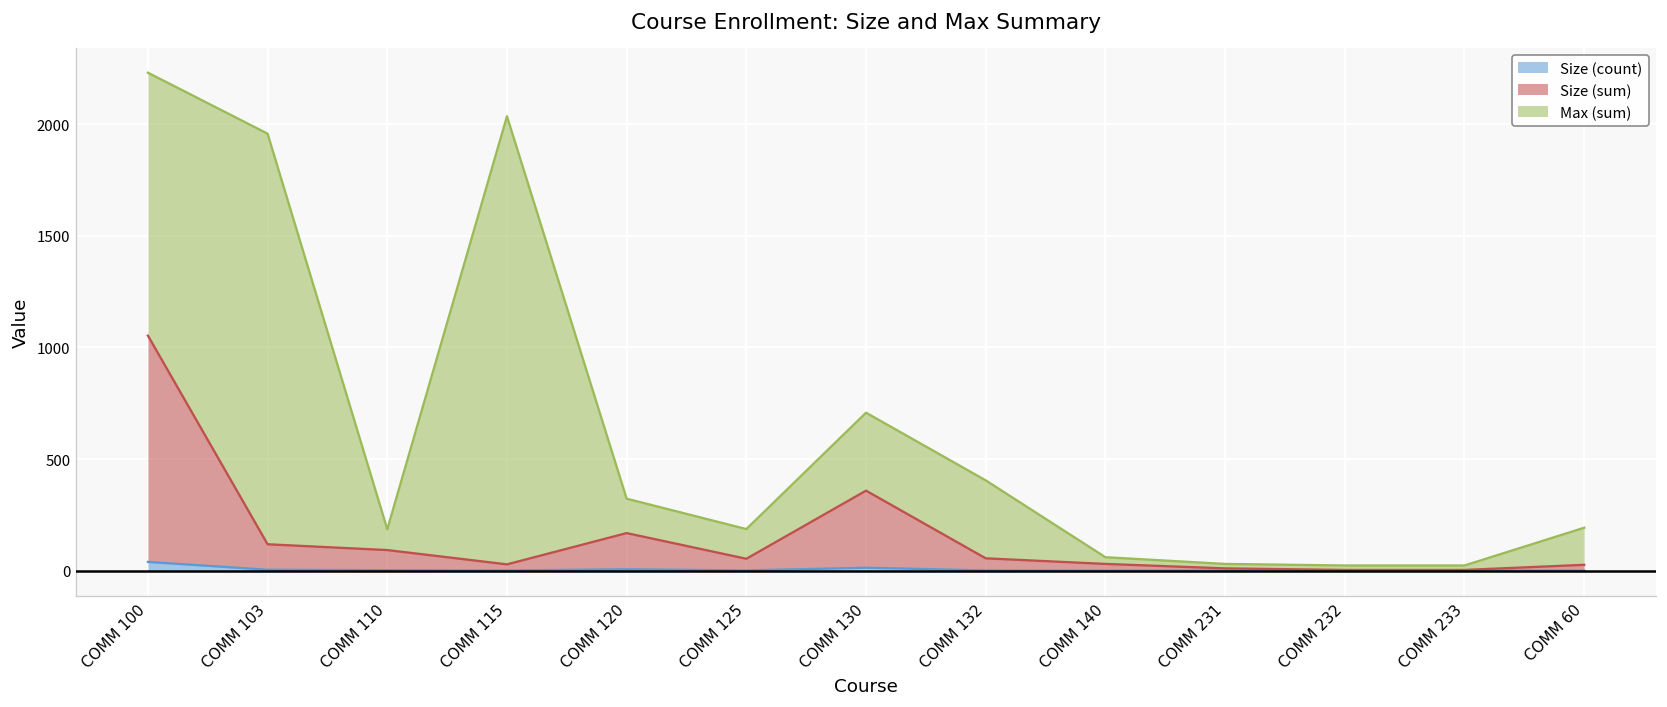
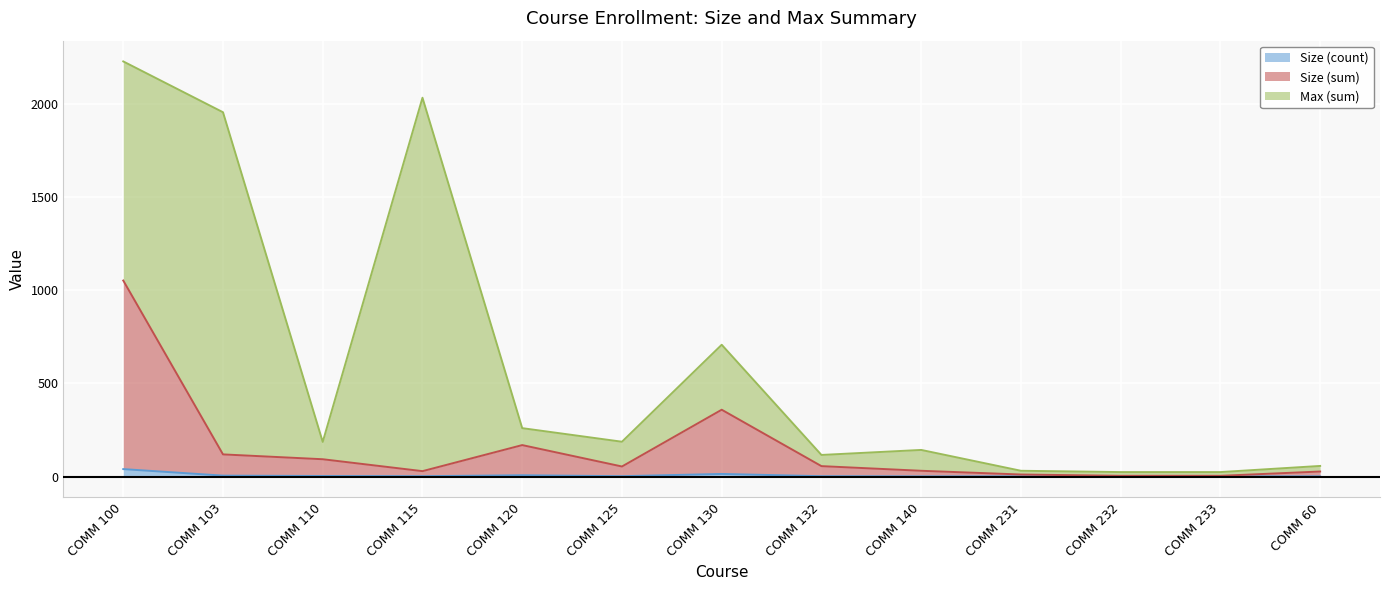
  {
    "Size (count)": {
      "COMM 100": 40,
      "COMM 103": 10,
      "COMM 110": 0,
      "COMM 115": 0,
      "COMM 120": 10,
      "COMM 125": 0,
      "COMM 130": 10,
      "COMM 132": 0,
      "COMM 140": 0,
      "COMM 60": 0
    },
    "Size (sum)": {
      "COMM 100": 1010,
      "COMM 103": 110,
      "COMM 110": 90,
      "COMM 115": 30,
      "COMM 120": 160,
      "COMM 125": 50,
      "COMM 130": 350,
      "COMM 132": 50,
      "COMM 140": 30,
      "COMM 60": 30
    },
    "Max (sum)": {
      "COMM 100": 1180,
      "COMM 103": 1840,
      "COMM 110": 90,
      "COMM 115": 2010,
-     "COMM 120": 150,
+     "COMM 120": 90,
      "COMM 125": 130,
      "COMM 130": 350,
-     "COMM 132": 350,
-     "COMM 140": 30,
+     "COMM 132": 60,
+     "COMM 140": 110,
      "COMM 231": 20,
      "COMM 232": 20,
      "COMM 233": 20,
-     "COMM 60": 170
+     "COMM 60": 30
    }
  }
